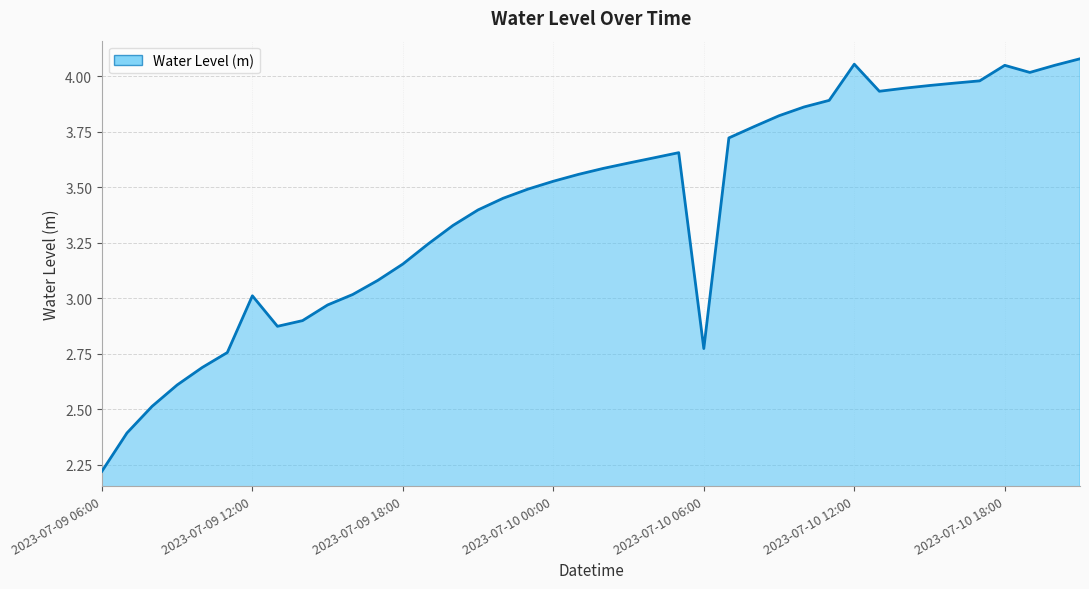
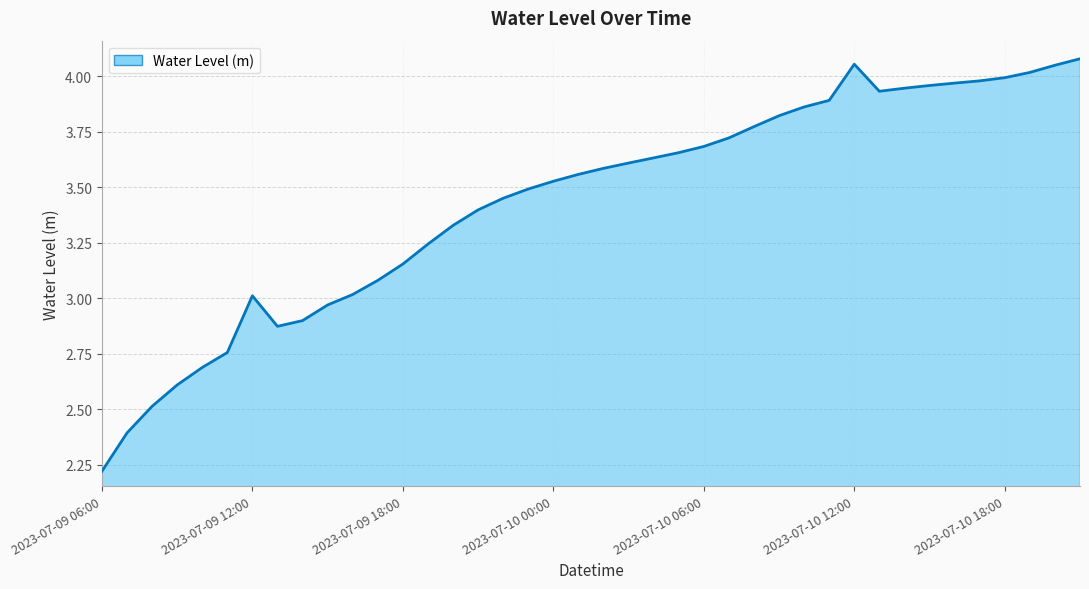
  {
    "2023-07-09 06:00": 2.22,
    "2023-07-09 12:00": 3.01,
    "2023-07-09 18:00": 3.15,
    "2023-07-10 00:00": 3.53,
-   "2023-07-10 06:00": 2.77,
+   "2023-07-10 06:00": 3.68,
    "2023-07-10 12:00": 4.05,
-   "2023-07-10 18:00": 4.05
+   "2023-07-10 18:00": 3.99
  }
